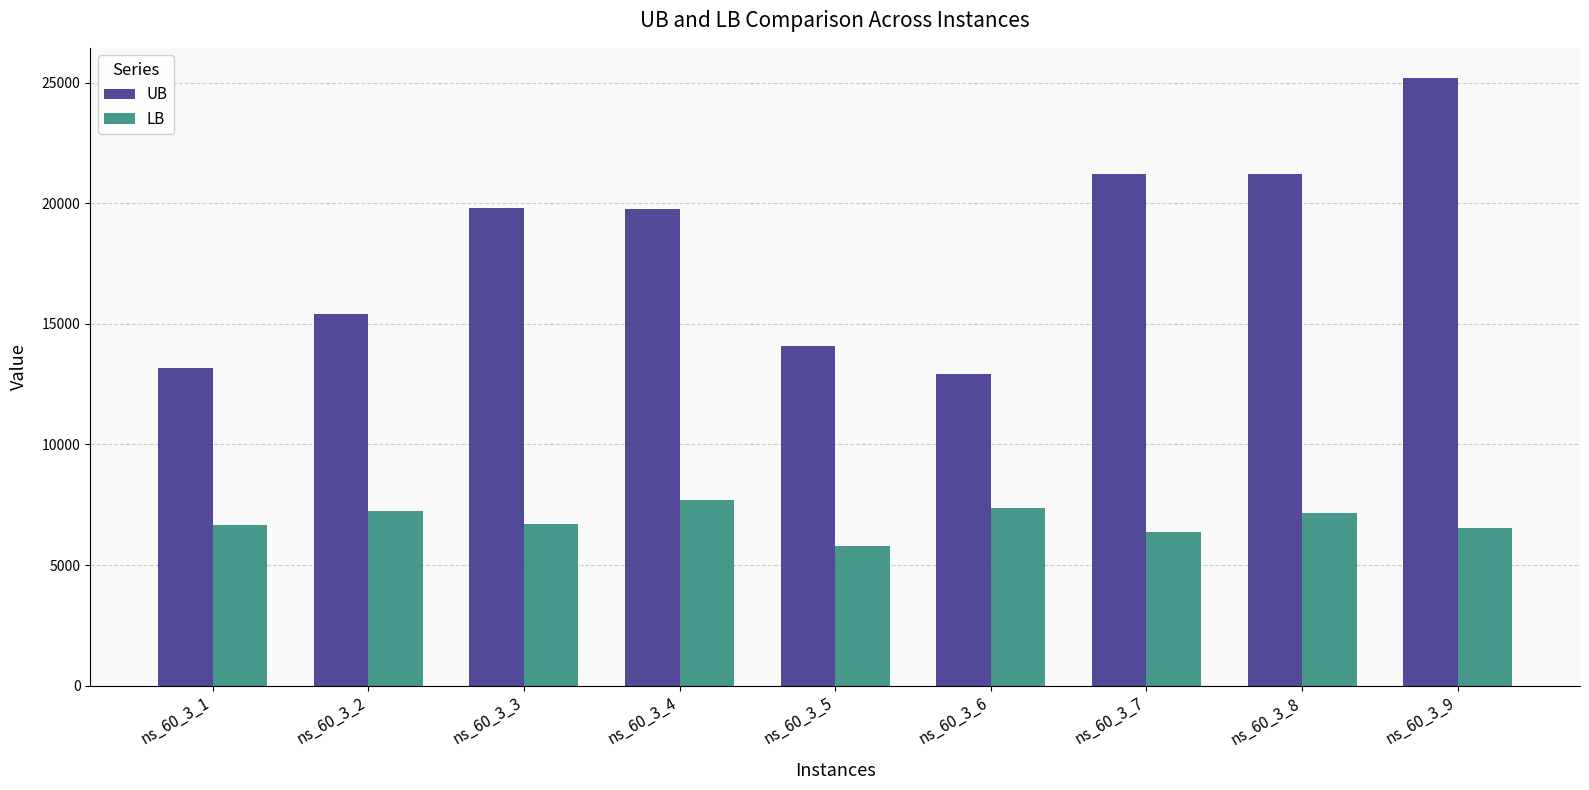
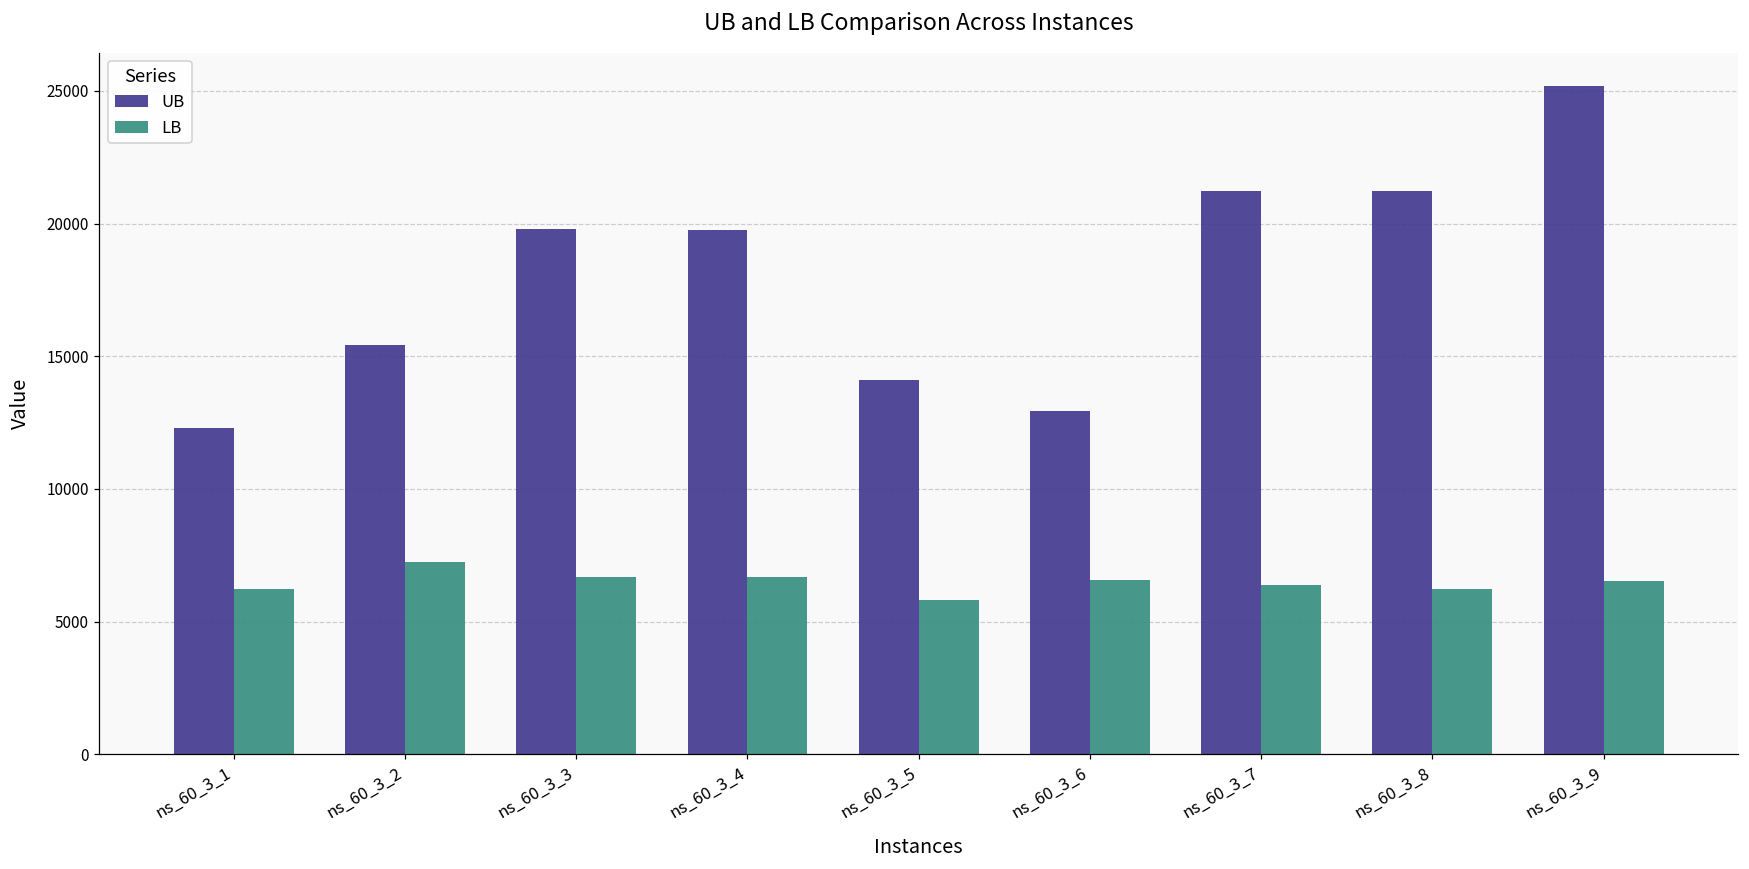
  {
    "UB": {
-     "ns_60_3_1": 13200,
+     "ns_60_3_1": 12300,
      "ns_60_3_2": 15400,
      "ns_60_3_3": 19800,
      "ns_60_3_4": 19800,
      "ns_60_3_5": 14100,
      "ns_60_3_6": 12900,
      "ns_60_3_7": 21200,
      "ns_60_3_8": 21200,
      "ns_60_3_9": 25200
    },
    "LB": {
-     "ns_60_3_1": 6600,
+     "ns_60_3_1": 6200,
      "ns_60_3_2": 7200,
      "ns_60_3_3": 6700,
-     "ns_60_3_4": 7700,
+     "ns_60_3_4": 6700,
      "ns_60_3_5": 5800,
-     "ns_60_3_6": 7400,
+     "ns_60_3_6": 6600,
      "ns_60_3_7": 6400,
-     "ns_60_3_8": 7100,
+     "ns_60_3_8": 6200,
      "ns_60_3_9": 6500
    }
  }
